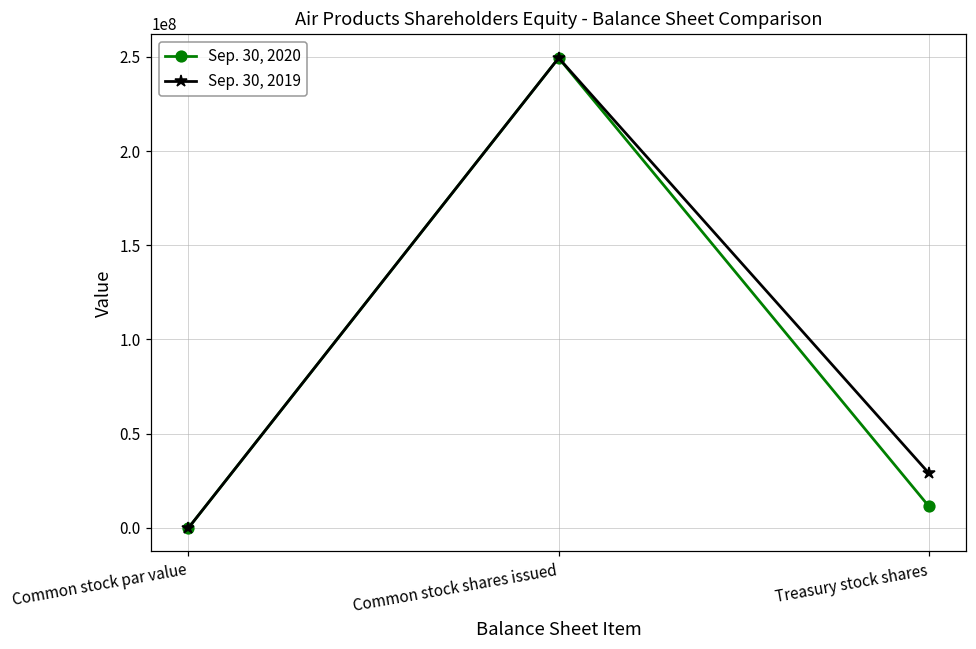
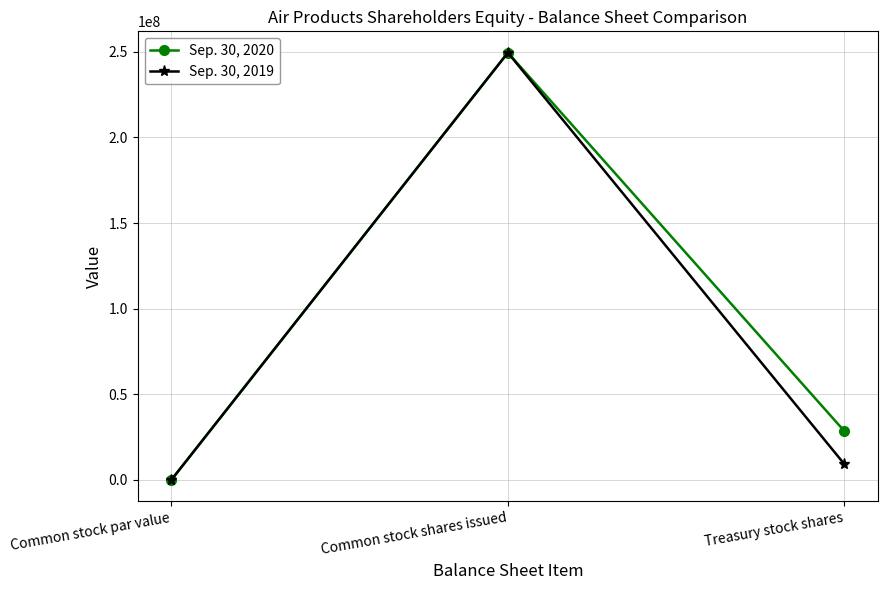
  {
    "Sep. 30, 2020": {
-     "Treasury stock shares": 11000000
+     "Treasury stock shares": 28000000
    },
    "Sep. 30, 2019": {
-     "Treasury stock shares": 29000000
+     "Treasury stock shares": 9000000
    }
  }
